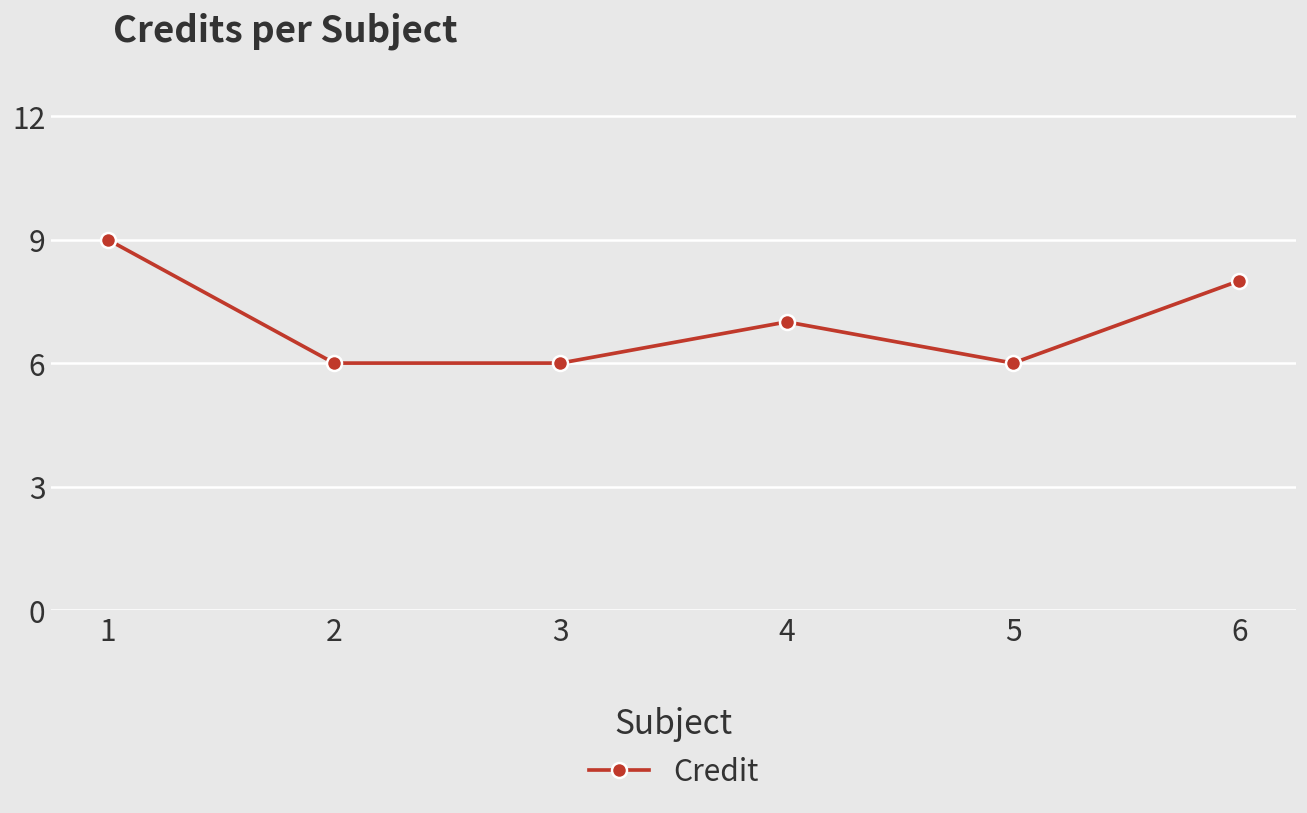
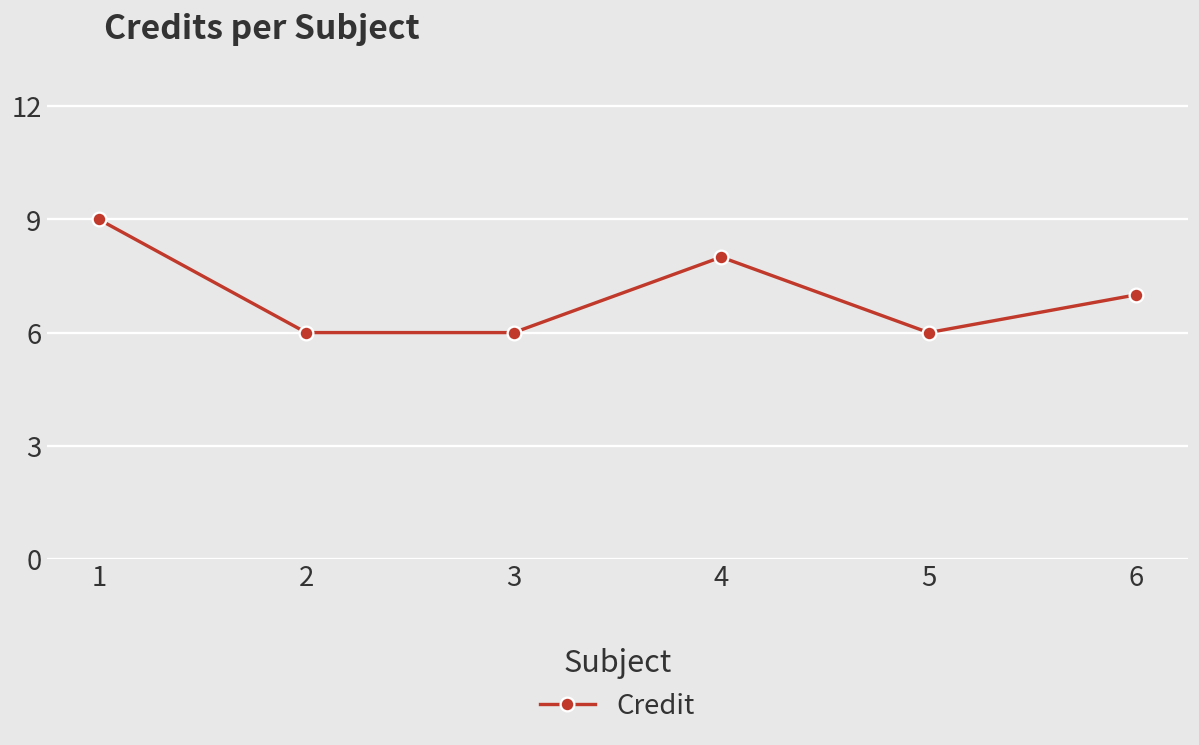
  {
    "1": 9,
    "2": 6,
    "3": 6,
-   "4": 7,
+   "4": 8,
    "5": 6,
-   "6": 8
+   "6": 7
  }
